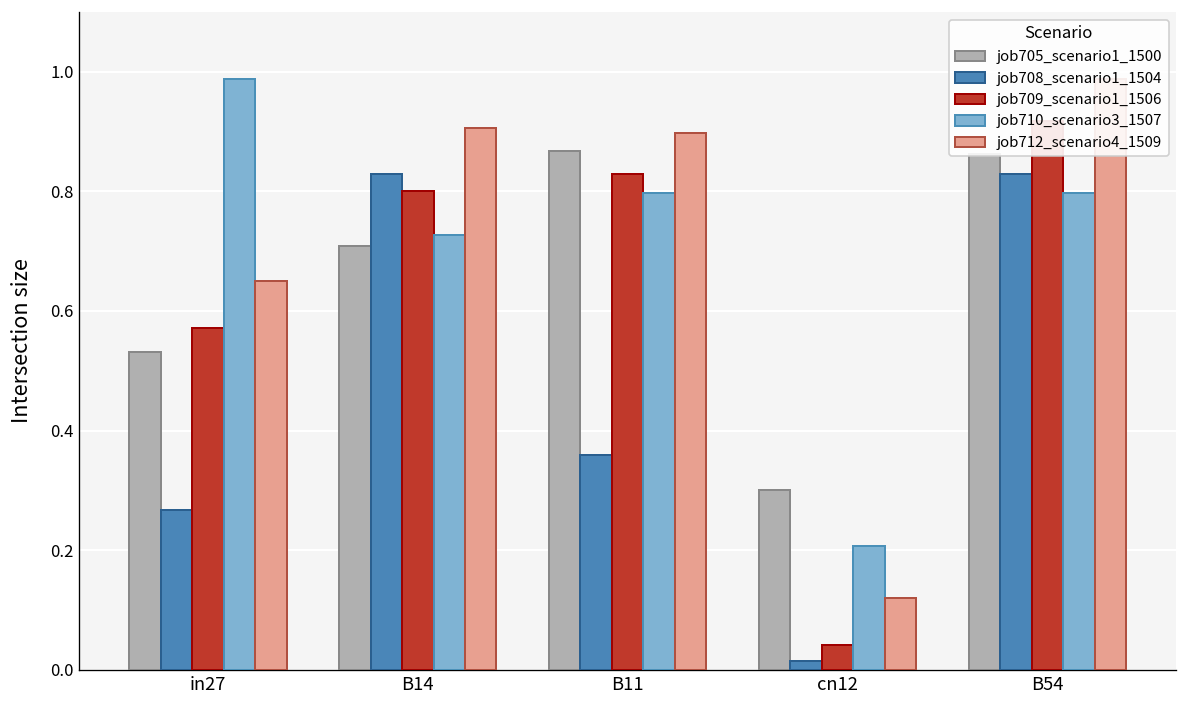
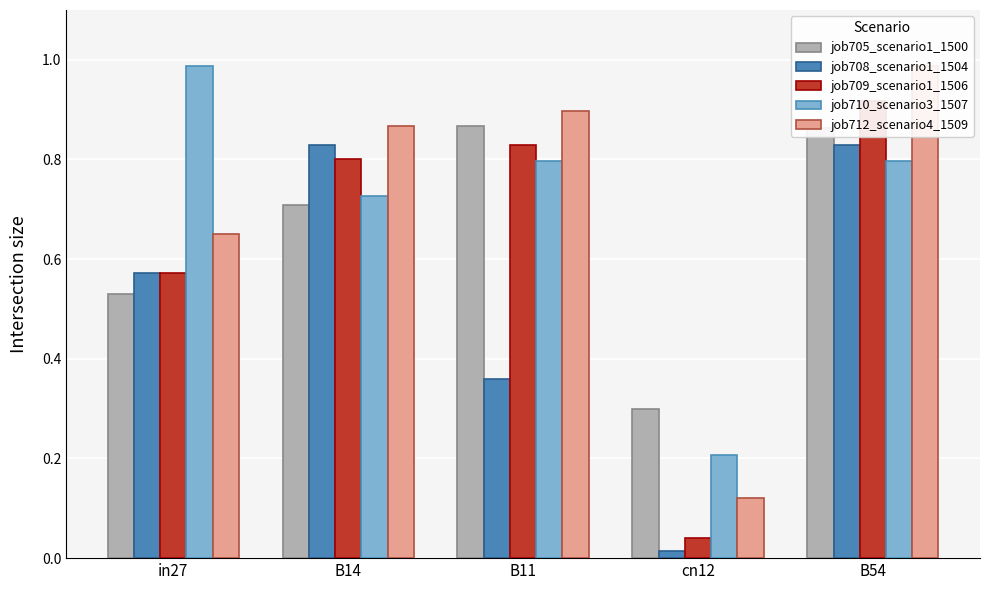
  {
    "job705_scenario1_1500": {
      "in27": 0.53,
      "B14": 0.71,
      "B11": 0.87,
      "cn12": 0.30
    },
    "job708_scenario1_1504": {
-     "in27": 0.27,
+     "in27": 0.57,
      "B14": 0.83,
      "B11": 0.36,
      "cn12": 0.02,
      "B54": 0.83
    },
    "job709_scenario1_1506": {
      "in27": 0.57,
      "B14": 0.80,
      "B11": 0.83,
      "cn12": 0.04
    },
    "job710_scenario3_1507": {
      "in27": 0.99,
      "B14": 0.73,
      "B11": 0.80,
      "cn12": 0.21,
      "B54": 0.80
    },
    "job712_scenario4_1509": {
      "in27": 0.65,
-     "B14": 0.91,
+     "B14": 0.87,
      "B11": 0.90,
      "cn12": 0.12
    }
  }
